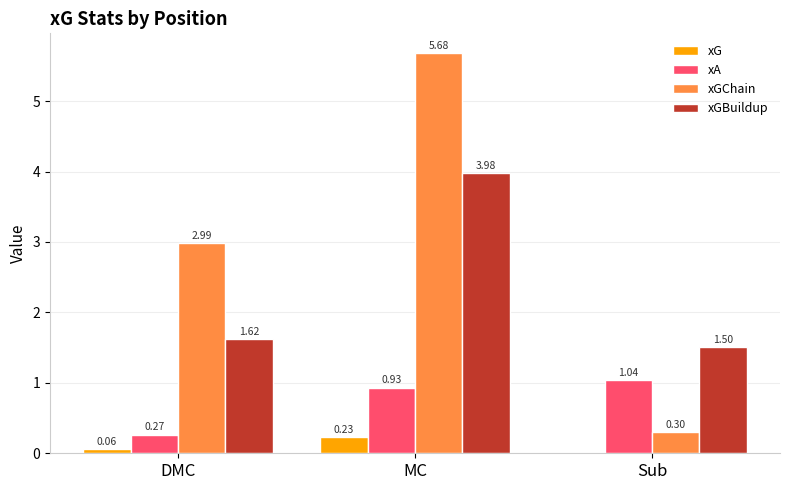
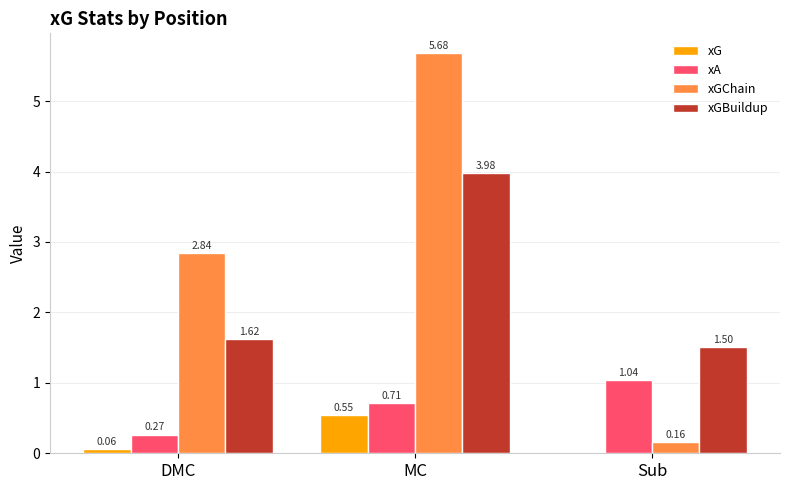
  {
    "xG": {
      "DMC": 0.06,
-     "MC": 0.23
+     "MC": 0.55
    },
    "xA": {
      "DMC": 0.27,
-     "MC": 0.93,
+     "MC": 0.71,
      "Sub": 1.04
    },
    "xGChain": {
-     "DMC": 2.99,
+     "DMC": 2.84,
      "MC": 5.68,
-     "Sub": 0.30
+     "Sub": 0.16
    },
    "xGBuildup": {
      "DMC": 1.62,
      "MC": 3.98,
      "Sub": 1.50
    }
  }
